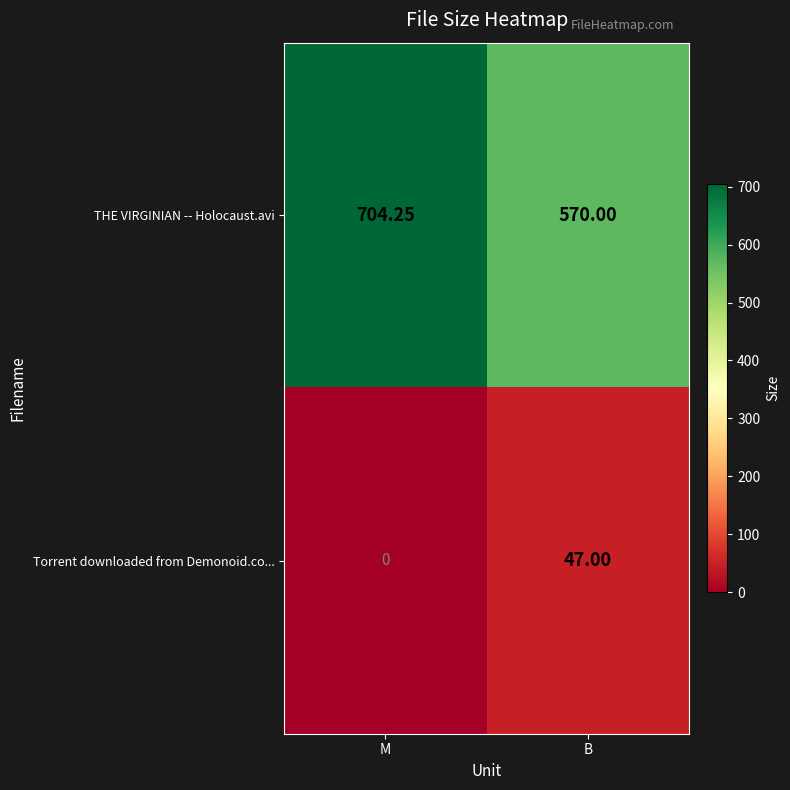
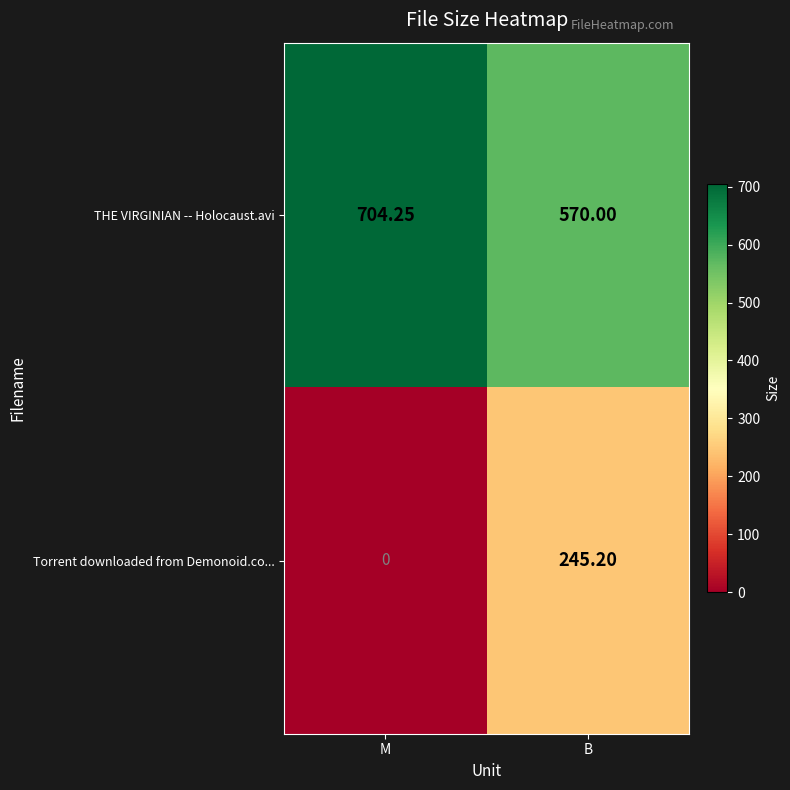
  {
    "THE VIRGINIAN -- Holocaust.avi": {
      "M": 704.25,
      "B": 570.00
    },
    "Torrent downloaded from Demonoid.co...": {
      "M": 0,
-     "B": 47.00
+     "B": 245.20
    }
  }
